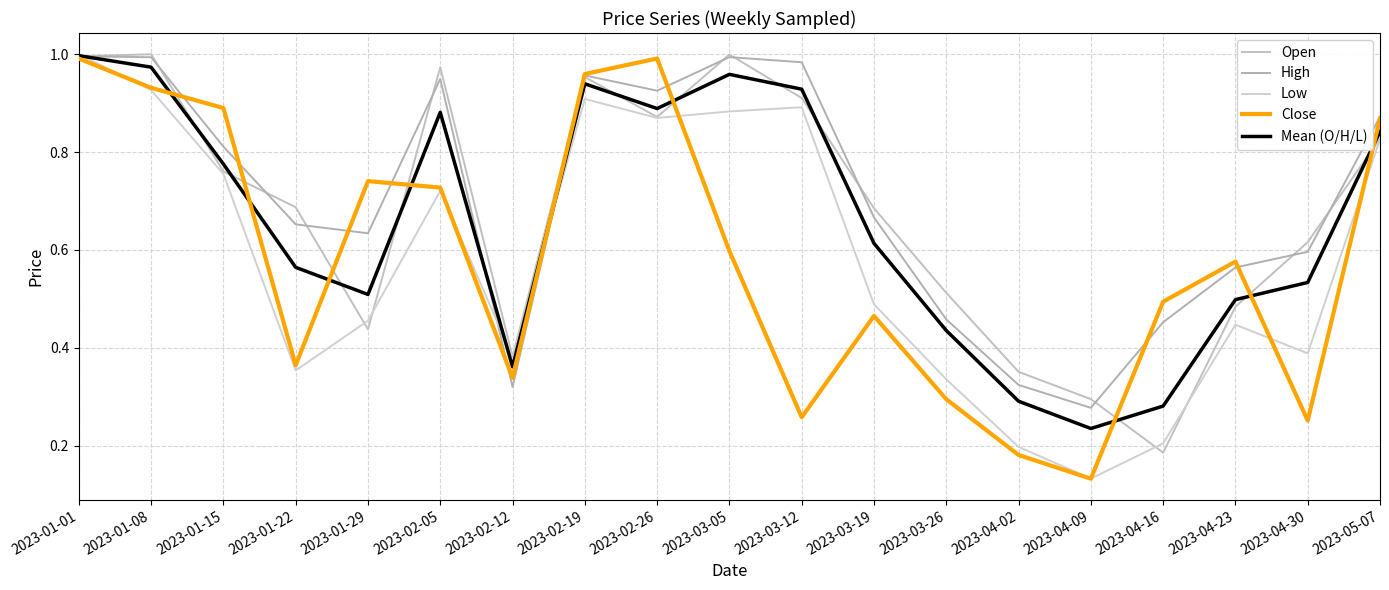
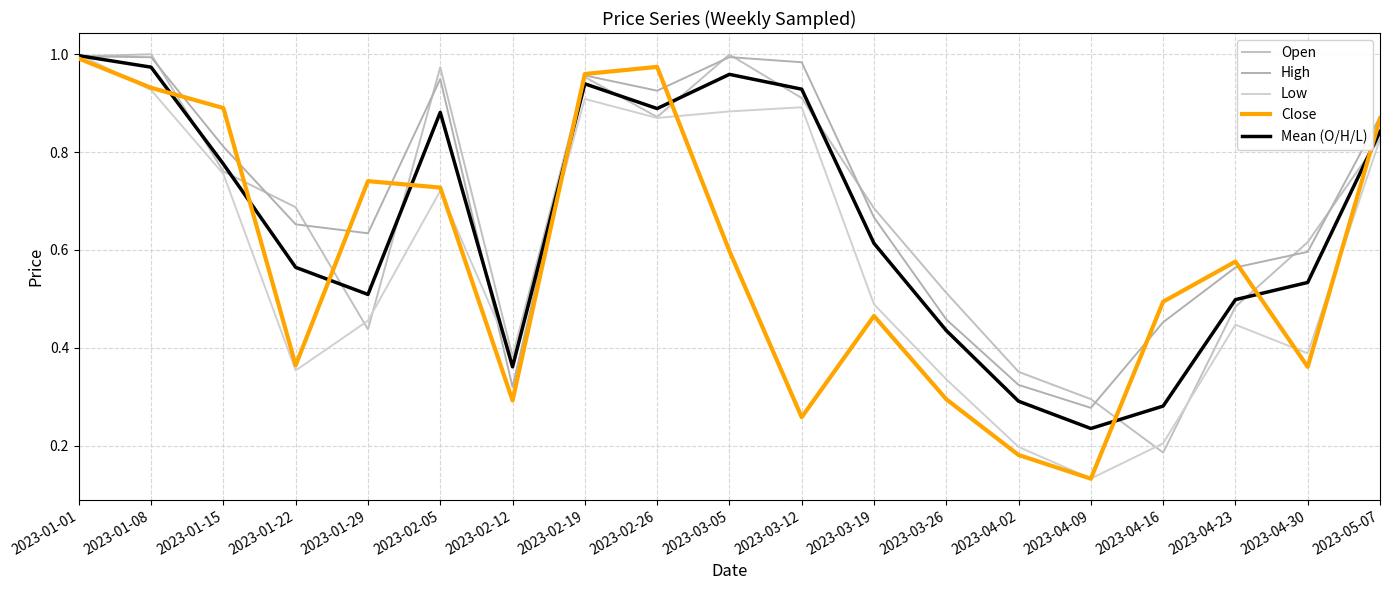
  {
    "Close": {
      "2023-01-15": 0.89,
      "2023-01-22": 0.36,
      "2023-01-29": 0.74,
      "2023-02-05": 0.73,
-     "2023-02-12": 0.34,
-     "2023-02-26": 0.99,
+     "2023-02-12": 0.29,
+     "2023-02-26": 0.97,
      "2023-03-05": 0.60,
      "2023-03-12": 0.26,
      "2023-03-19": 0.47,
      "2023-03-26": 0.30,
      "2023-04-02": 0.18,
      "2023-04-16": 0.49,
      "2023-04-23": 0.58,
-     "2023-04-30": 0.25
+     "2023-04-30": 0.36
    },
    "Mean (O/H/L)": {
      "2023-01-08": 0.97,
      "2023-01-15": 0.78,
      "2023-01-22": 0.56,
      "2023-01-29": 0.51,
      "2023-02-05": 0.88,
      "2023-02-12": 0.36,
      "2023-02-19": 0.94,
      "2023-02-26": 0.89,
      "2023-03-05": 0.96,
      "2023-03-12": 0.93,
      "2023-03-19": 0.61,
      "2023-03-26": 0.44,
      "2023-04-02": 0.29,
      "2023-04-09": 0.24,
      "2023-04-16": 0.28,
      "2023-04-23": 0.50,
      "2023-04-30": 0.53,
      "2023-05-07": 0.84
    }
  }
